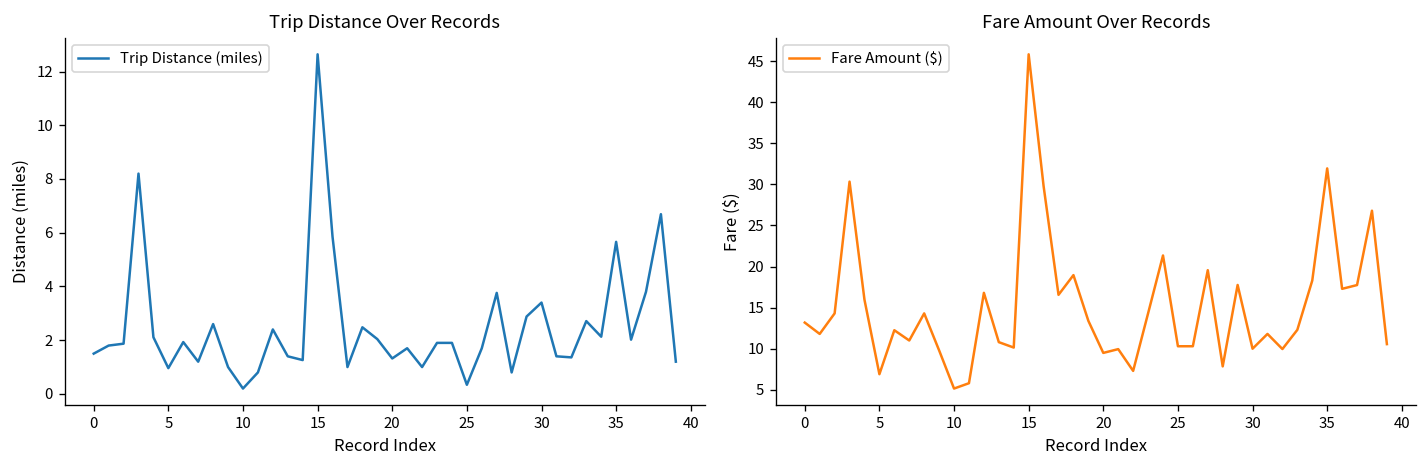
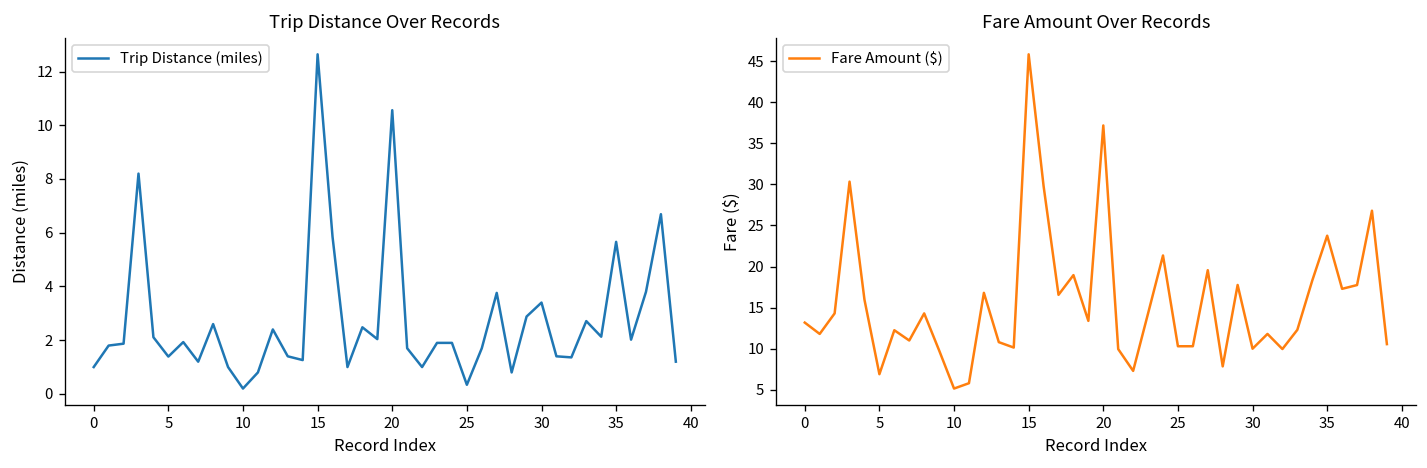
  {
    "Trip Distance Over Records": {
-     "0": 1.5,
-     "5": 1.0,
+     "0": 1.0,
+     "5": 1.4,
      "10": 0.2,
      "15": 12.6,
-     "20": 1.3,
+     "20": 10.6,
      "25": 0.3,
      "30": 3.4,
      "35": 5.7
    },
    "Fare Amount Over Records": {
      "0": 13,
      "5": 7,
      "10": 5,
      "15": 46,
-     "20": 9,
+     "20": 37,
      "25": 10,
      "30": 10,
-     "35": 32
+     "35": 24
    }
  }
